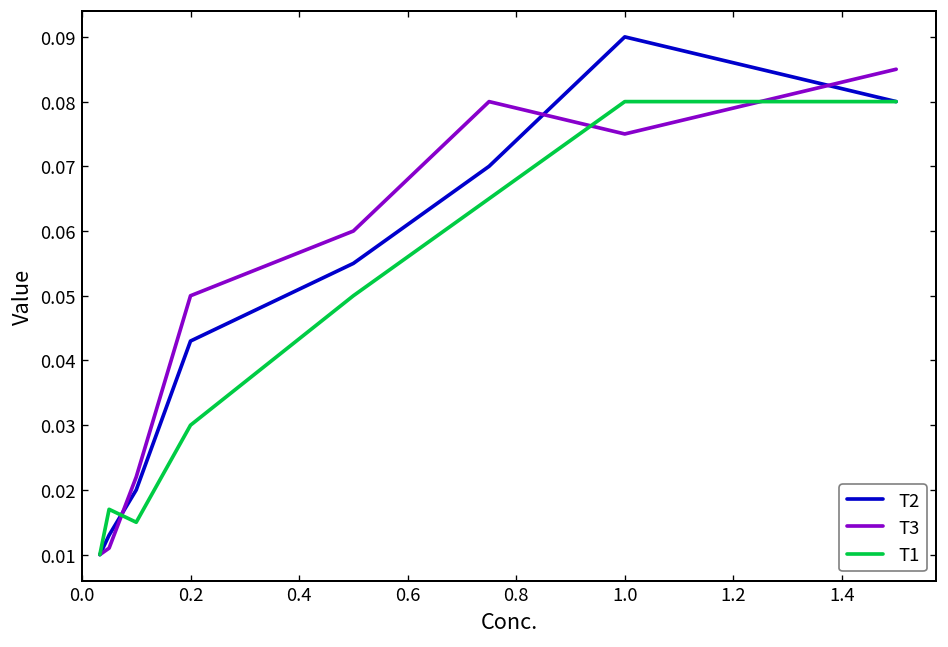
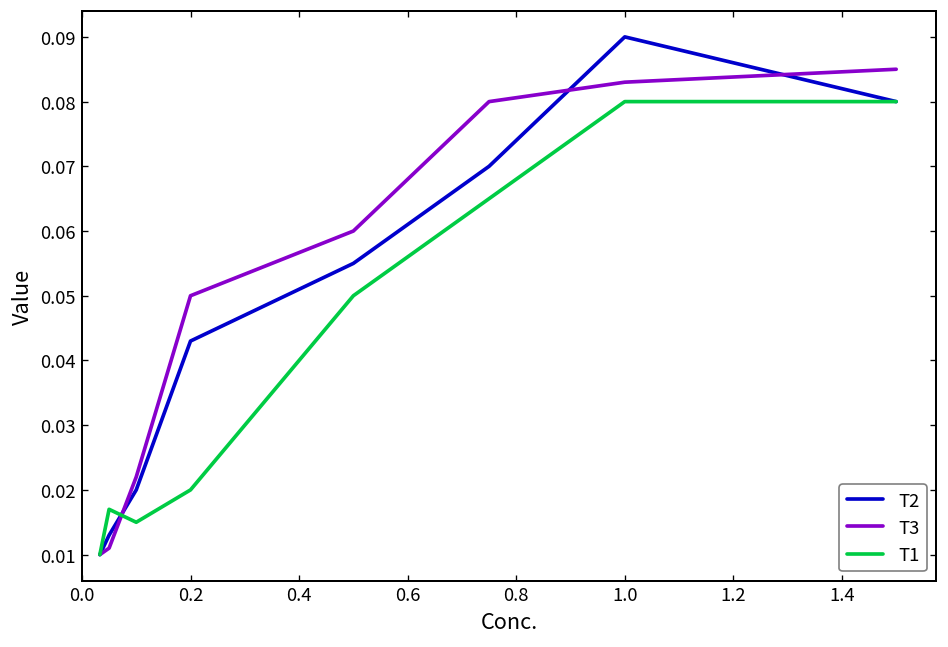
  {
    "T2": {
      "0.2": 0.043,
      "1.0": 0.090
    },
    "T3": {
      "0.2": 0.050,
-     "1.0": 0.075
+     "1.0": 0.083
    },
    "T1": {
-     "0.2": 0.03,
+     "0.2": 0.02,
      "1.0": 0.08
    }
  }
